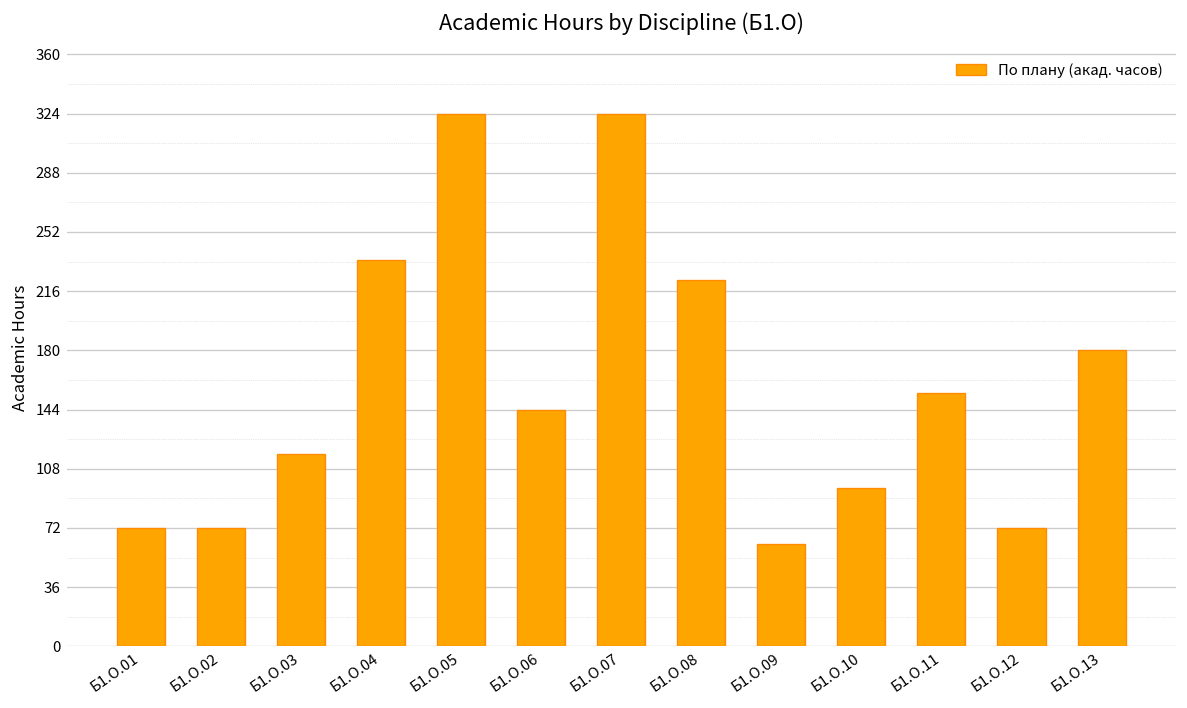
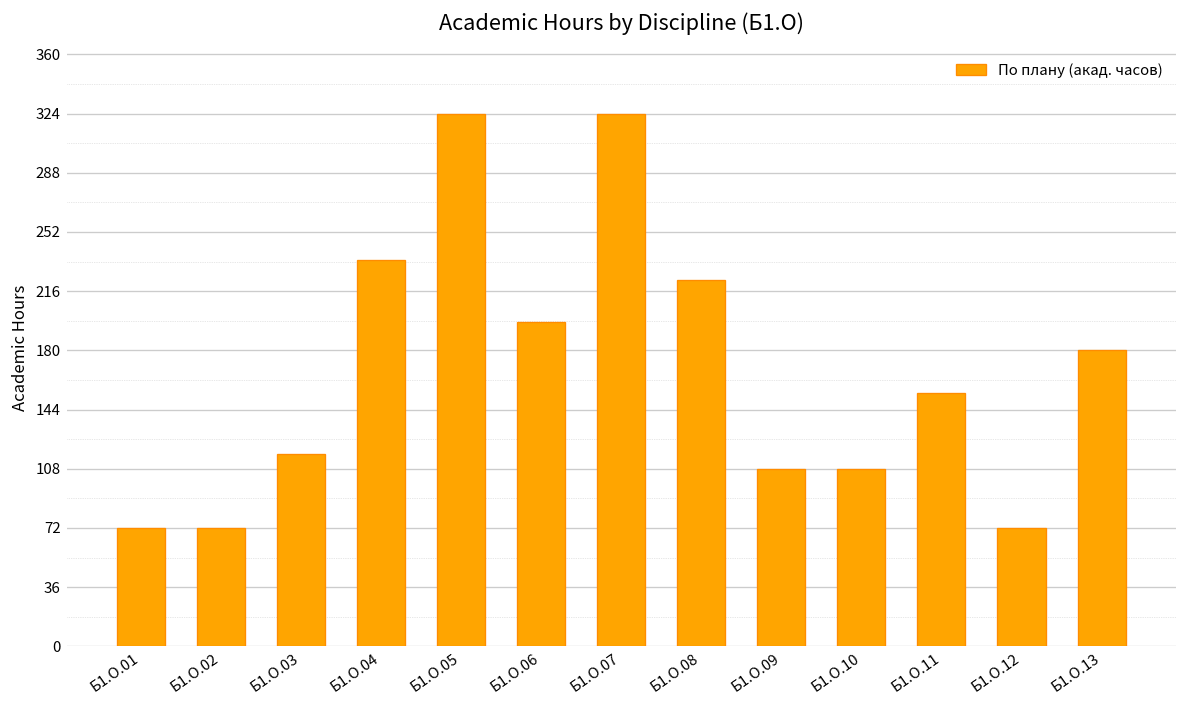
  {
    "Б1.О.01": 72,
    "Б1.О.02": 72,
    "Б1.О.03": 117,
    "Б1.О.04": 235,
    "Б1.О.05": 324,
-   "Б1.О.06": 144,
+   "Б1.О.06": 197,
    "Б1.О.07": 324,
    "Б1.О.08": 223,
-   "Б1.О.09": 62,
-   "Б1.О.10": 96,
+   "Б1.О.09": 108,
+   "Б1.О.10": 108,
    "Б1.О.11": 154,
    "Б1.О.12": 72,
    "Б1.О.13": 180
  }
